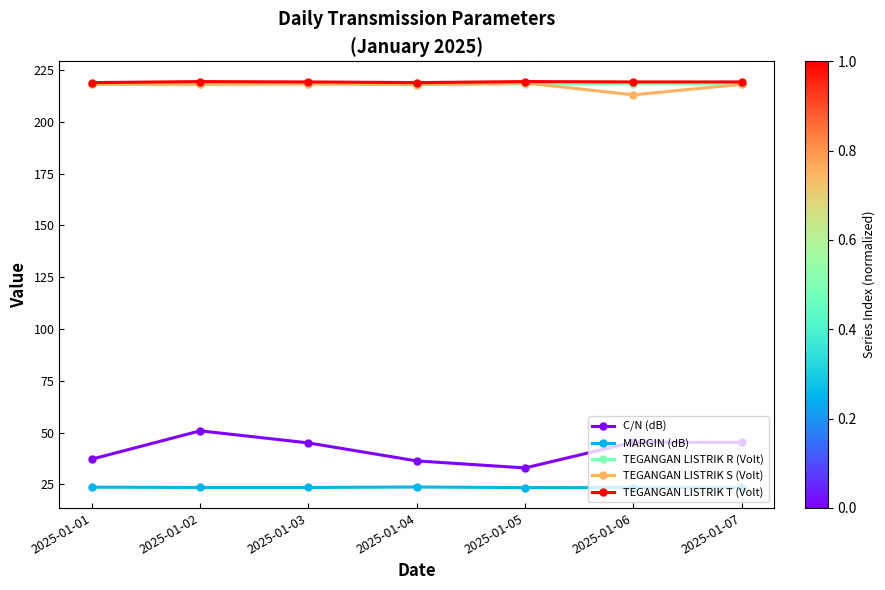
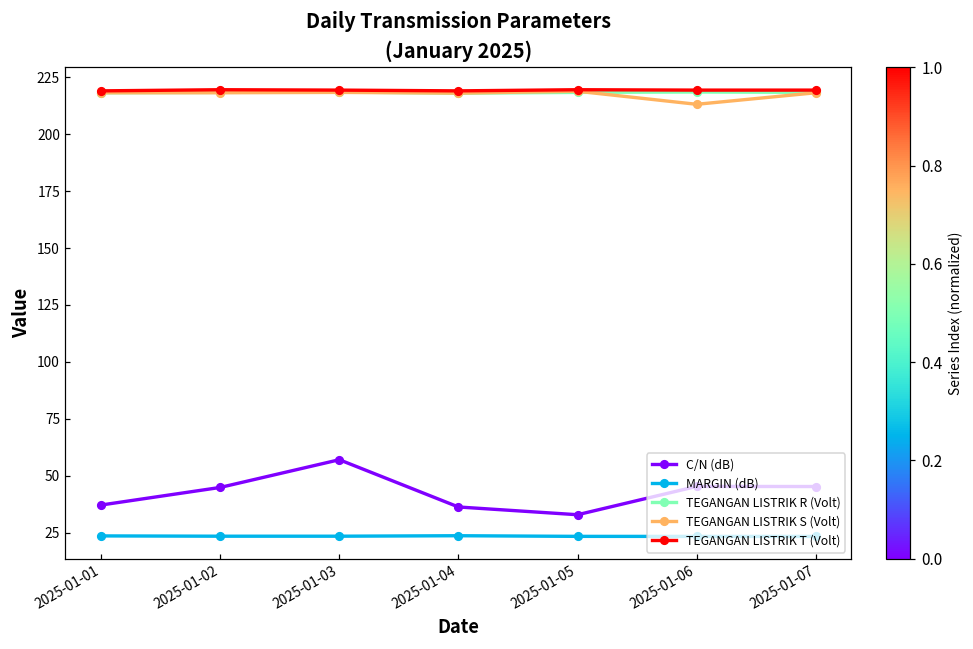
  {
    "C/N (dB)": {
      "2025-01-01": 37,
-     "2025-01-02": 51,
-     "2025-01-03": 45,
+     "2025-01-02": 45,
+     "2025-01-03": 57,
      "2025-01-04": 36,
      "2025-01-05": 33
    },
    "MARGIN (dB)": {
      "2025-01-01": 24,
      "2025-01-02": 23,
      "2025-01-03": 23,
      "2025-01-04": 24,
      "2025-01-05": 23
    },
    "TEGANGAN LISTRIK S (Volt)": {
      "2025-01-06": 213
    }
  }
